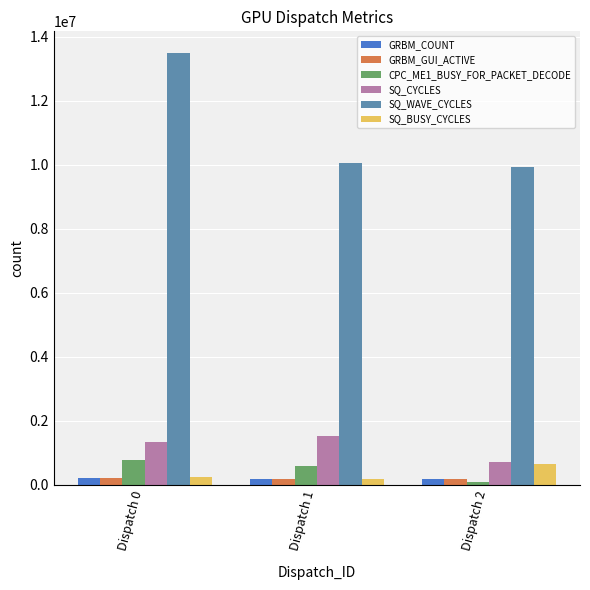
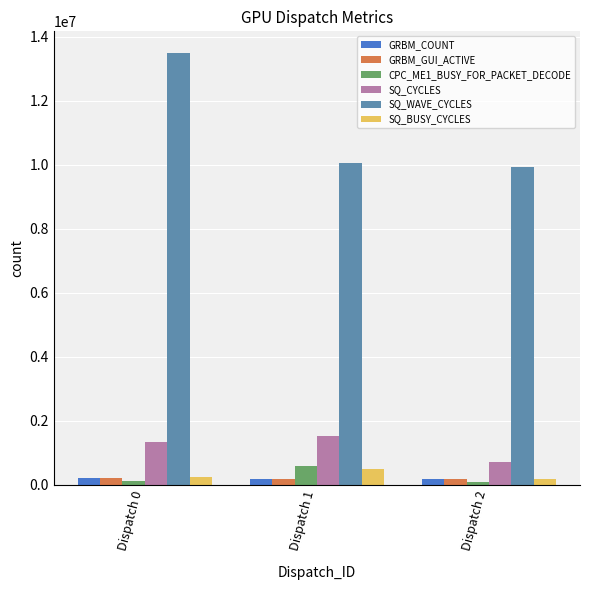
  {
    "GRBM_GUI_ACTIVE": {
      "Dispatch 0": 200000,
      "Dispatch 1": 200000,
      "Dispatch 2": 200000
    },
    "CPC_ME1_BUSY_FOR_PACKET_DECODE": {
-     "Dispatch 0": 800000,
+     "Dispatch 0": 100000,
      "Dispatch 1": 600000,
      "Dispatch 2": 100000
    },
    "SQ_CYCLES": {
      "Dispatch 0": 1300000,
      "Dispatch 1": 1500000,
      "Dispatch 2": 700000
    },
    "SQ_BUSY_CYCLES": {
      "Dispatch 0": 200000,
-     "Dispatch 1": 200000,
-     "Dispatch 2": 700000
+     "Dispatch 1": 500000,
+     "Dispatch 2": 200000
    }
  }
